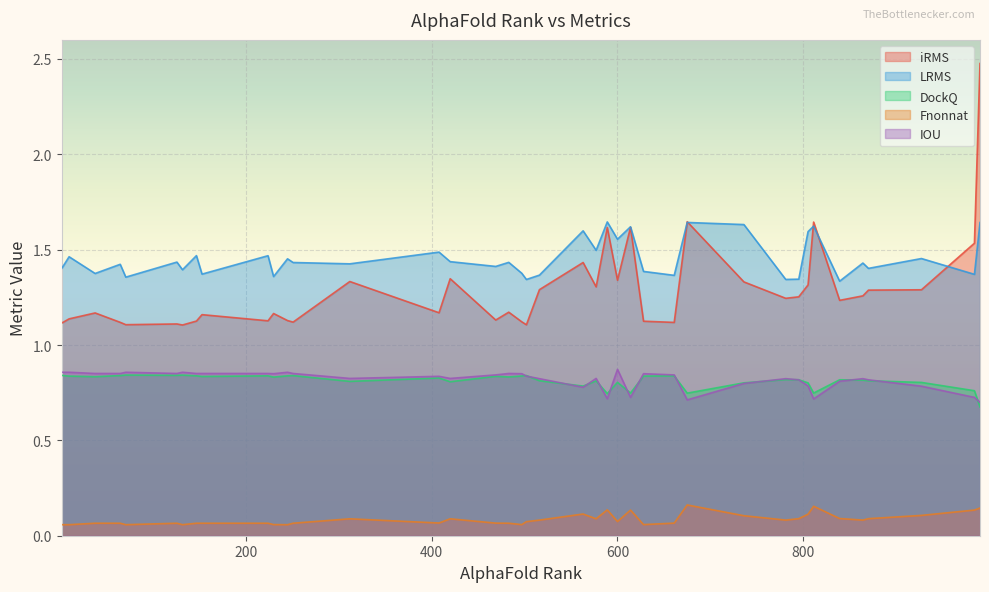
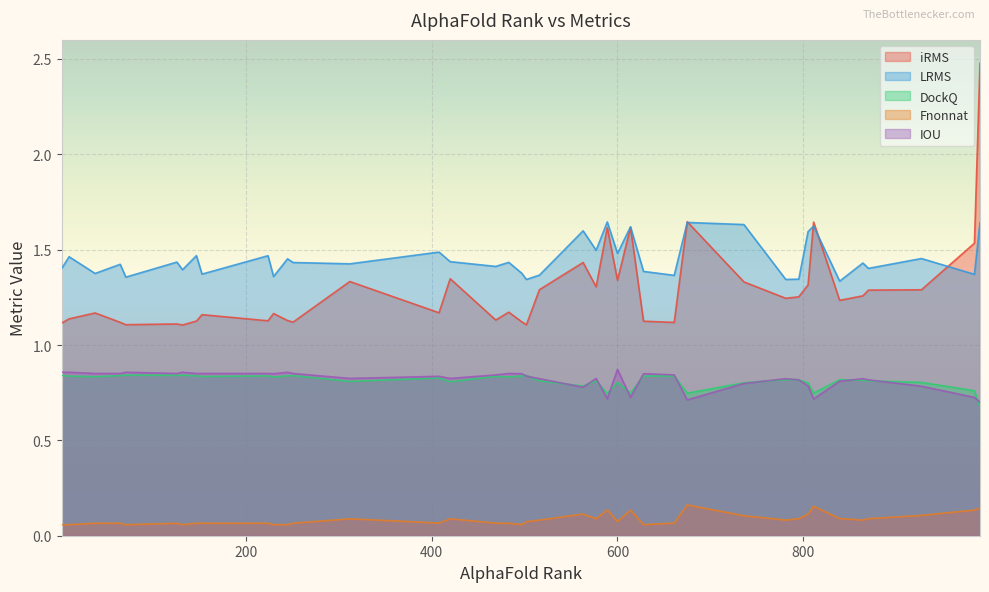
  {
    "LRMS": {
-     "600": 1.55
+     "600": 1.48
    },
    "DockQ": {
      "600": 0.80
    },
    "IOU": {
      "600": 0.87
    }
  }
